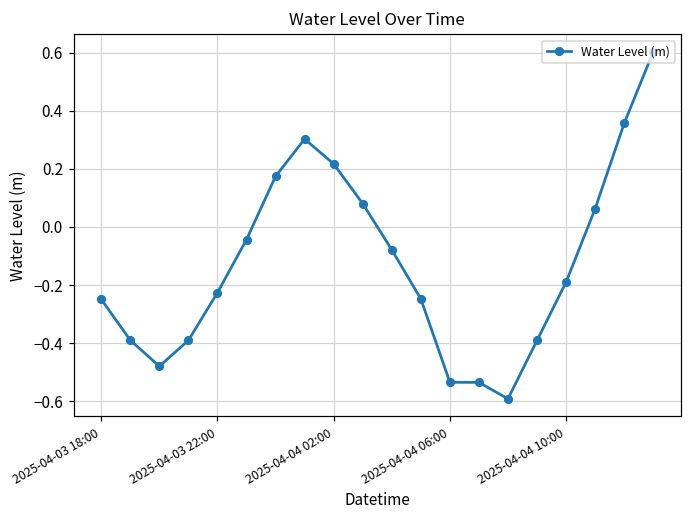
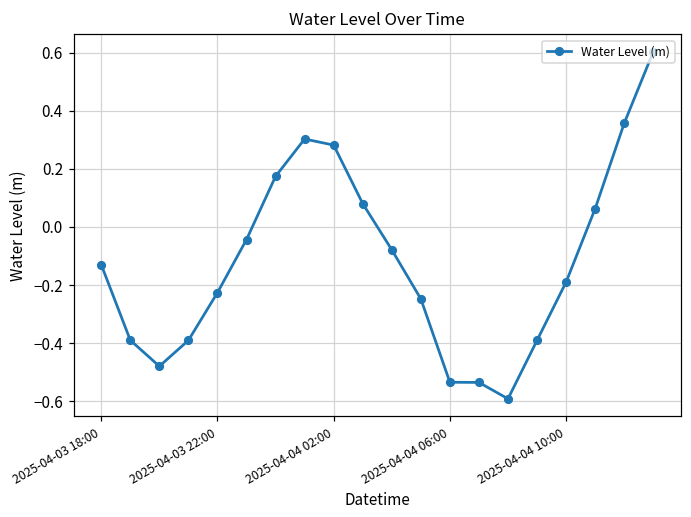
  {
-   "2025-04-03 18:00": -0.25,
+   "2025-04-03 18:00": -0.13,
    "2025-04-03 22:00": -0.23,
-   "2025-04-04 02:00": 0.22,
+   "2025-04-04 02:00": 0.28,
    "2025-04-04 06:00": -0.53,
    "2025-04-04 10:00": -0.19
  }
